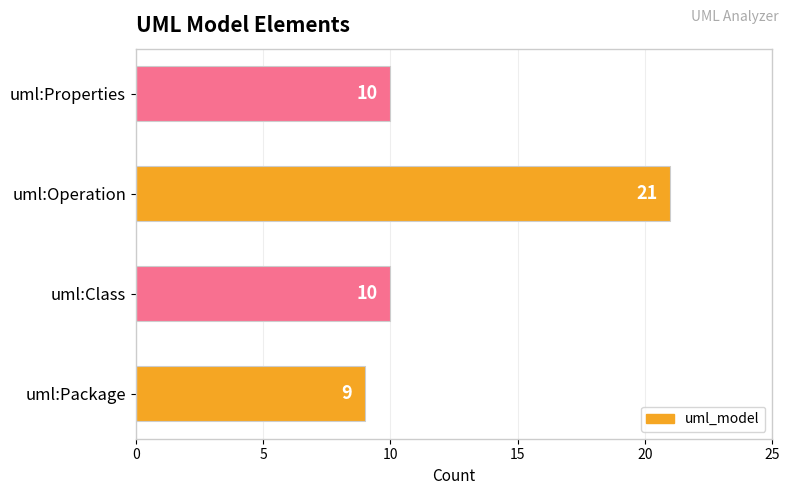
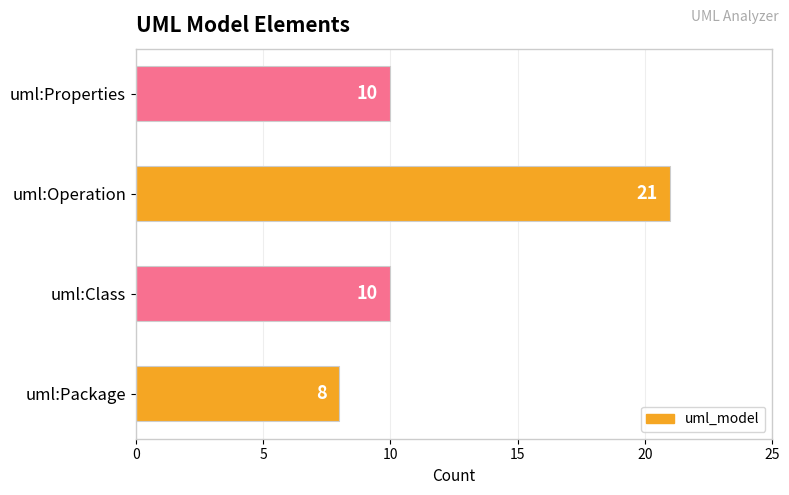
  {
    "uml:Properties": 10,
    "uml:Operation": 21,
    "uml:Class": 10,
-   "uml:Package": 9
+   "uml:Package": 8
  }
